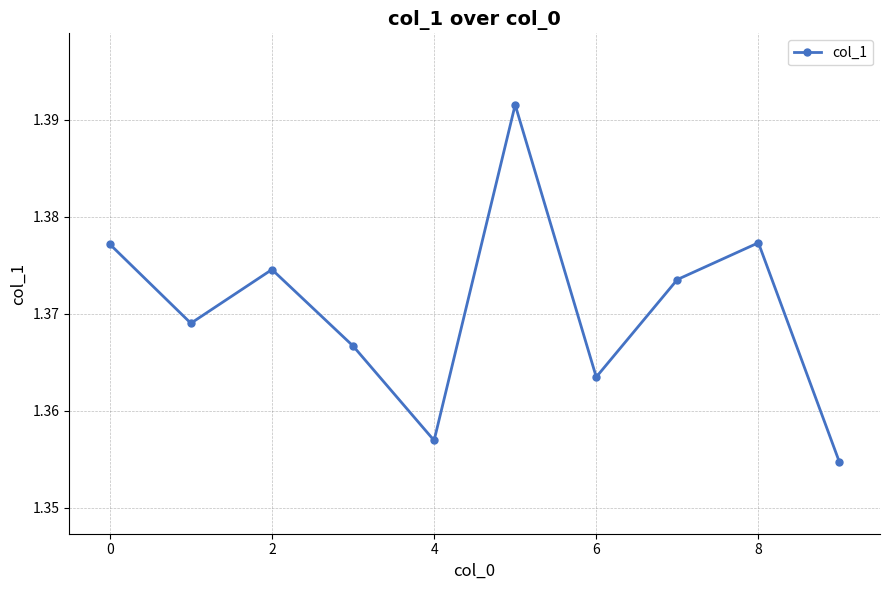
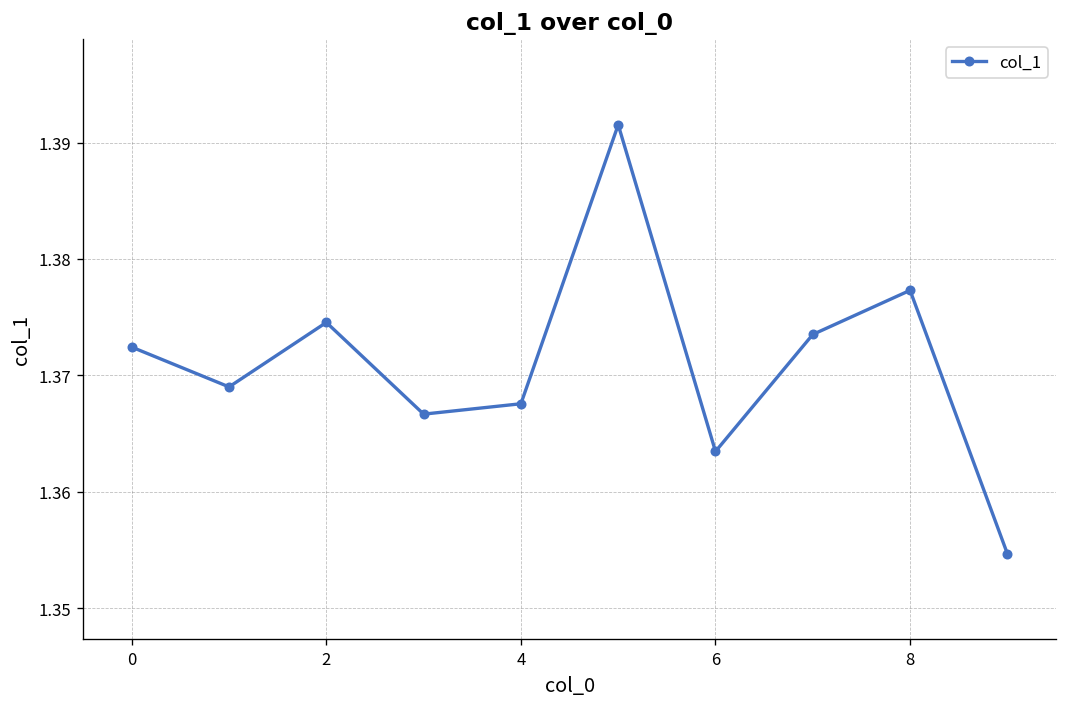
  {
-   "0": 1.377,
+   "0": 1.372,
    "2": 1.375,
-   "4": 1.357,
+   "4": 1.368,
    "6": 1.363,
    "8": 1.377
  }
